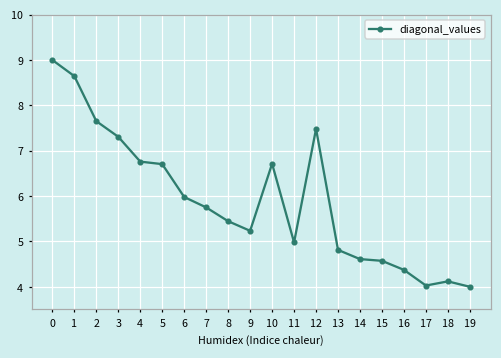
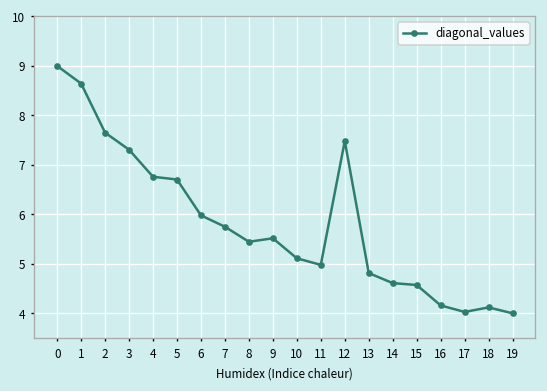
  {
    "0": 9.0,
    "1": 8.6,
    "2": 7.7,
    "3": 7.3,
    "4": 6.8,
    "5": 6.7,
    "6": 6.0,
    "7": 5.7,
    "8": 5.4,
-   "9": 5.2,
-   "10": 6.7,
+   "9": 5.5,
+   "10": 5.1,
    "11": 5.0,
    "12": 7.5,
    "13": 4.8,
    "14": 4.6,
    "15": 4.6,
-   "16": 4.4,
+   "16": 4.2,
    "17": 4.0,
    "18": 4.1,
    "19": 4.0
  }
